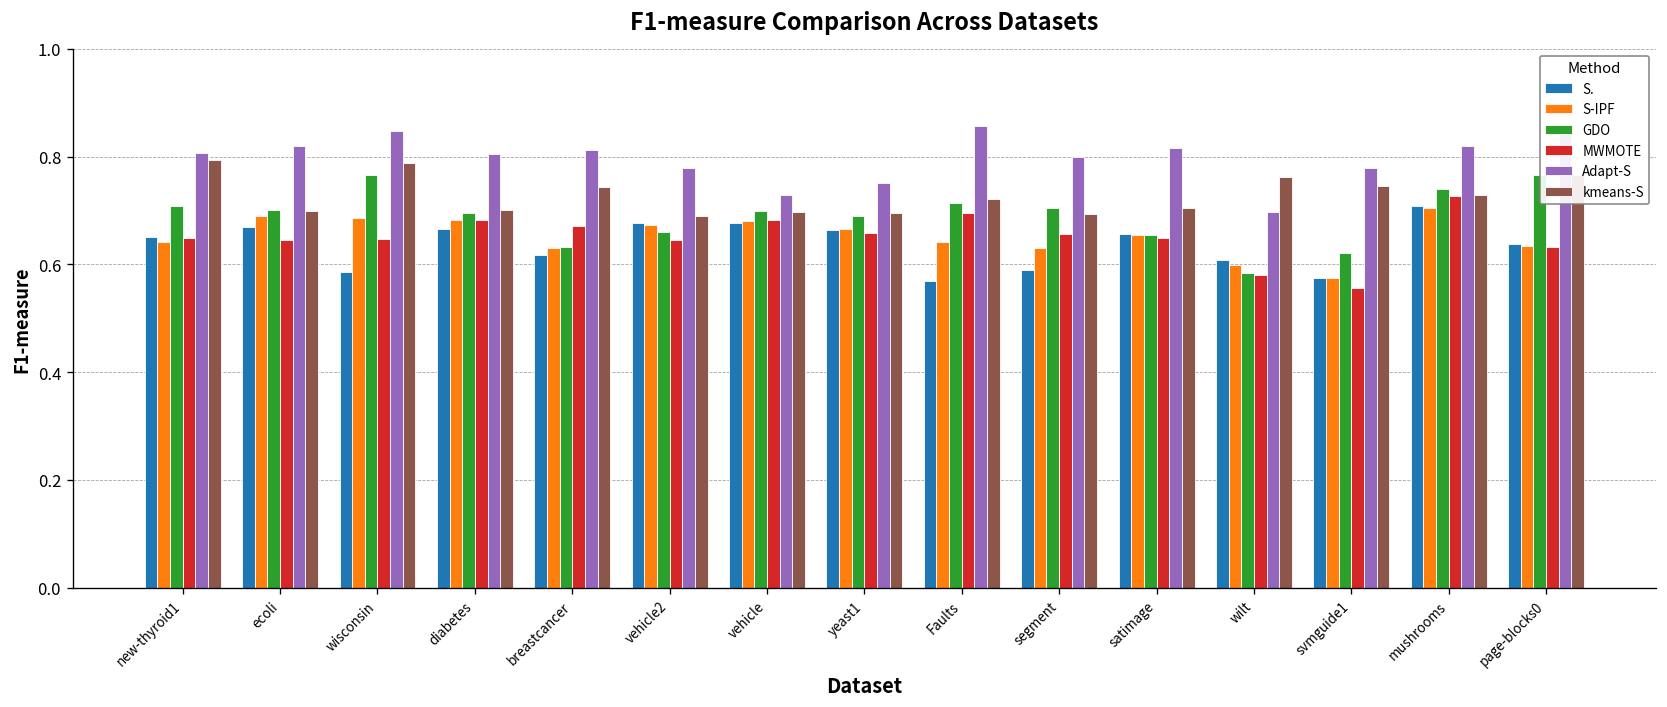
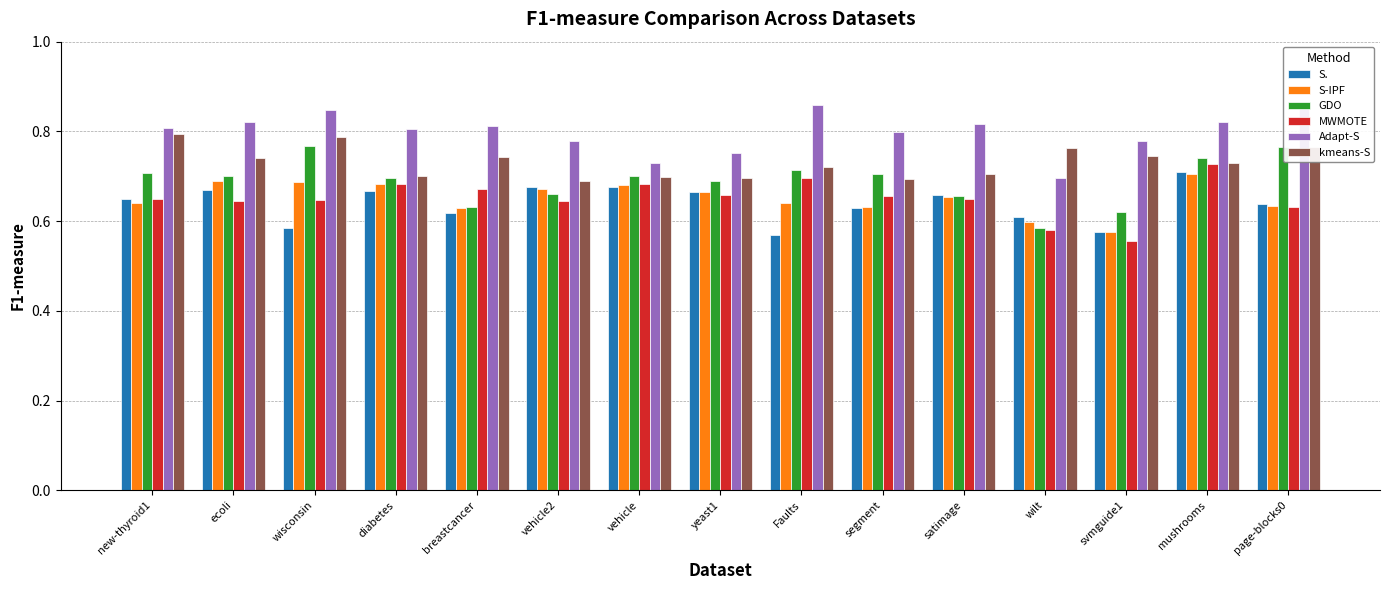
  {
    "S.": {
      "new-thyroid1": 0.65,
      "ecoli": 0.67,
      "wisconsin": 0.59,
      "diabetes": 0.67,
      "breastcancer": 0.62,
      "vehicle2": 0.68,
      "vehicle": 0.68,
      "yeast1": 0.66,
      "Faults": 0.57,
-     "segment": 0.59,
+     "segment": 0.63,
      "satimage": 0.66,
      "wilt": 0.61,
      "svmguide1": 0.58,
      "mushrooms": 0.71,
      "page-blocks0": 0.64
    },
    "S-IPF": {
      "new-thyroid1": 0.64,
      "ecoli": 0.69,
      "wisconsin": 0.69,
      "diabetes": 0.68,
      "breastcancer": 0.63,
      "vehicle2": 0.67,
      "vehicle": 0.68,
      "yeast1": 0.67,
      "Faults": 0.64,
      "segment": 0.63,
      "satimage": 0.65,
      "wilt": 0.60,
      "svmguide1": 0.58,
      "mushrooms": 0.71,
      "page-blocks0": 0.63
    },
    "GDO": {
      "new-thyroid1": 0.71,
      "ecoli": 0.70,
      "wisconsin": 0.77,
      "diabetes": 0.70,
      "breastcancer": 0.63,
      "vehicle2": 0.66,
      "vehicle": 0.70,
      "yeast1": 0.69,
      "Faults": 0.71,
      "segment": 0.70,
      "satimage": 0.66,
      "wilt": 0.58,
      "svmguide1": 0.62,
      "mushrooms": 0.74
    },
    "MWMOTE": {
      "new-thyroid1": 0.65,
      "ecoli": 0.64,
      "wisconsin": 0.65,
      "diabetes": 0.68,
      "breastcancer": 0.67,
      "vehicle2": 0.65,
      "vehicle": 0.68,
      "yeast1": 0.66,
      "Faults": 0.70,
      "segment": 0.66,
      "satimage": 0.65,
      "wilt": 0.58,
      "svmguide1": 0.56,
      "mushrooms": 0.73,
      "page-blocks0": 0.63
    },
    "Adapt-S": {
      "new-thyroid1": 0.81,
      "ecoli": 0.82,
      "wisconsin": 0.85,
      "diabetes": 0.80,
      "breastcancer": 0.81,
      "vehicle2": 0.78,
      "vehicle": 0.73,
      "yeast1": 0.75,
      "Faults": 0.86,
      "segment": 0.80,
      "satimage": 0.82,
      "wilt": 0.70,
      "svmguide1": 0.78,
      "mushrooms": 0.82
    },
    "kmeans-S": {
      "new-thyroid1": 0.79,
-     "ecoli": 0.70,
+     "ecoli": 0.74,
      "wisconsin": 0.79,
      "diabetes": 0.70,
      "breastcancer": 0.74,
      "vehicle2": 0.69,
      "vehicle": 0.70,
      "yeast1": 0.70,
      "Faults": 0.72,
      "segment": 0.69,
      "satimage": 0.70,
      "wilt": 0.76,
      "svmguide1": 0.75,
      "mushrooms": 0.73
    }
  }
